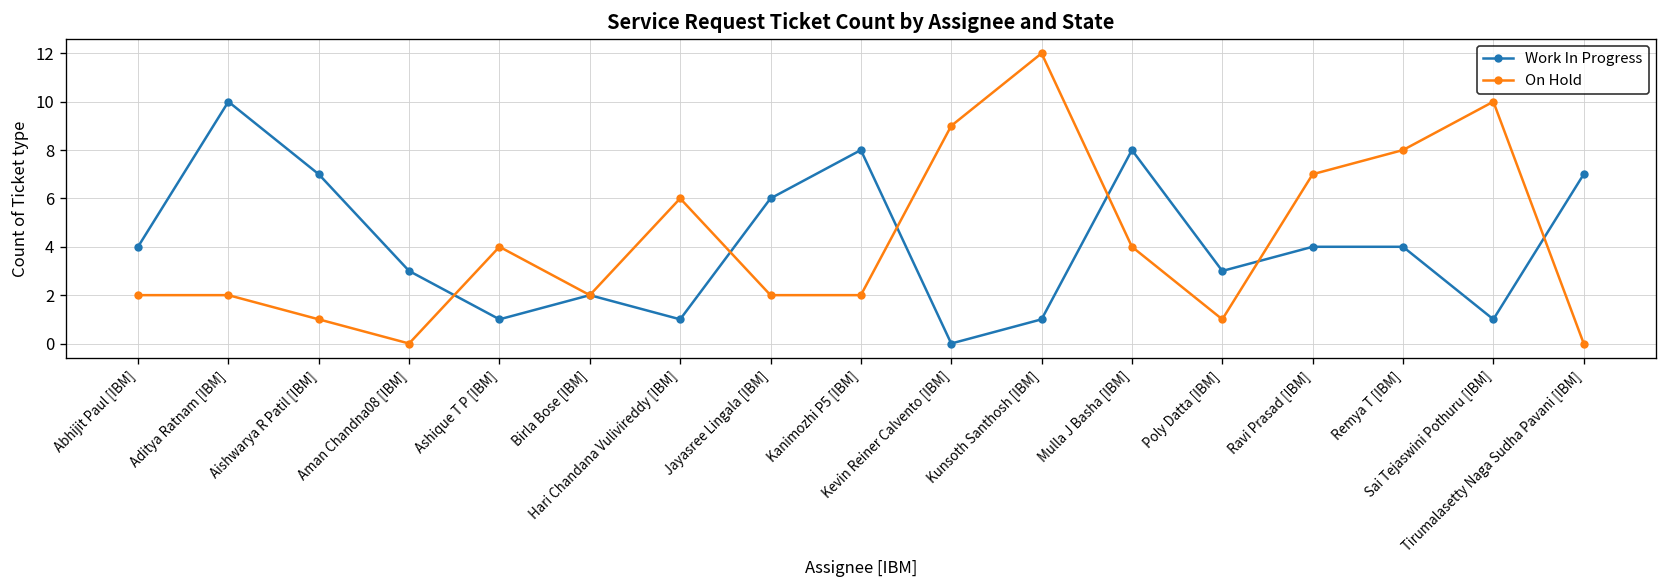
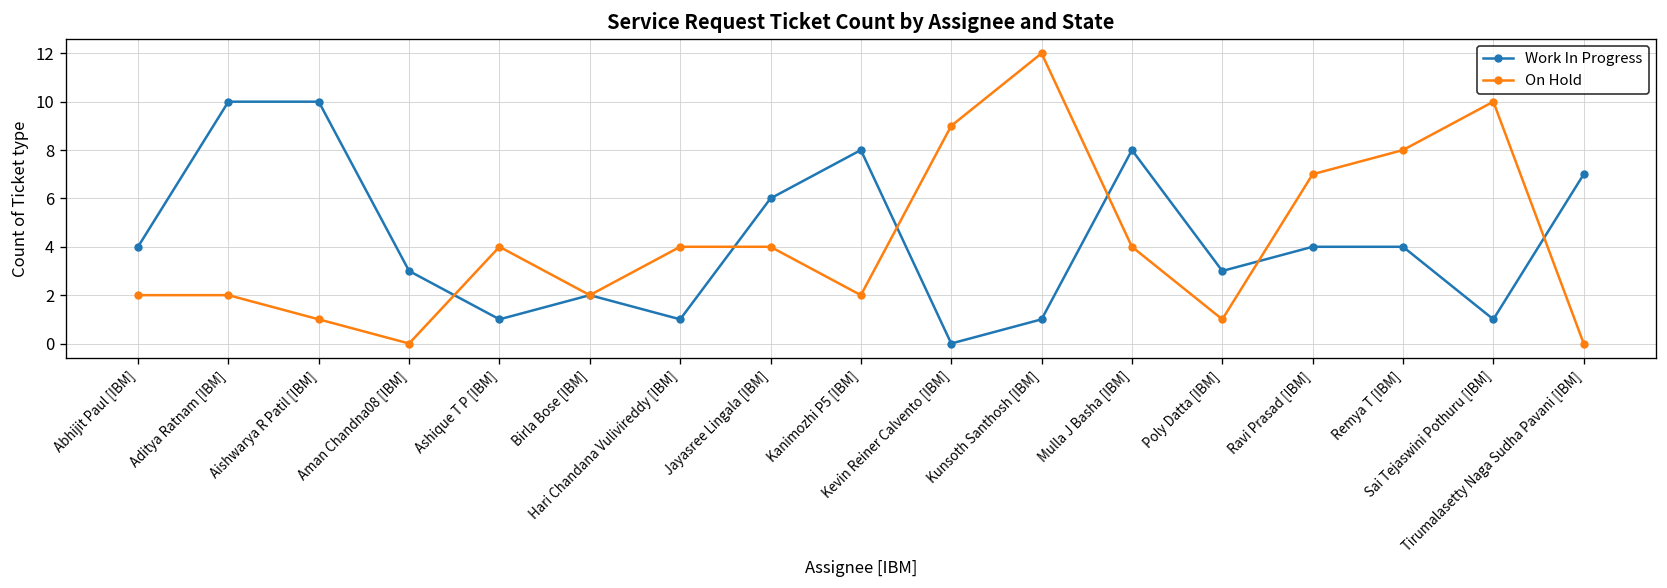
  {
    "Work In Progress": {
      "Abhijit Paul [IBM]": 4,
      "Aditya Ratnam [IBM]": 10,
-     "Aishwarya R Patil [IBM]": 7,
+     "Aishwarya R Patil [IBM]": 10,
      "Aman Chandna08 [IBM]": 3,
      "Ashique T P [IBM]": 1,
      "Hari Chandana Vulivireddy [IBM]": 1,
      "Jayasree Lingala [IBM]": 6,
      "Kanimozhi P5 [IBM]": 8,
      "Kevin Reiner Calvento [IBM]": 0,
      "Kunsoth Santhosh [IBM]": 1,
      "Mulla J Basha [IBM]": 8,
      "Poly Datta [IBM]": 3,
      "Ravi Prasad [IBM]": 4,
      "Remya T [IBM]": 4,
      "Sai Tejaswini Pothuru [IBM]": 1,
      "Tirumalasetty Naga Sudha Pavani [IBM]": 7
    },
    "On Hold": {
      "Abhijit Paul [IBM]": 2,
      "Aditya Ratnam [IBM]": 2,
      "Aishwarya R Patil [IBM]": 1,
      "Aman Chandna08 [IBM]": 0,
      "Ashique T P [IBM]": 4,
-     "Hari Chandana Vulivireddy [IBM]": 6,
-     "Jayasree Lingala [IBM]": 2,
+     "Hari Chandana Vulivireddy [IBM]": 4,
+     "Jayasree Lingala [IBM]": 4,
      "Kanimozhi P5 [IBM]": 2,
      "Kevin Reiner Calvento [IBM]": 9,
      "Kunsoth Santhosh [IBM]": 12,
      "Mulla J Basha [IBM]": 4,
      "Poly Datta [IBM]": 1,
      "Ravi Prasad [IBM]": 7,
      "Remya T [IBM]": 8,
      "Sai Tejaswini Pothuru [IBM]": 10,
      "Tirumalasetty Naga Sudha Pavani [IBM]": 0
    }
  }
